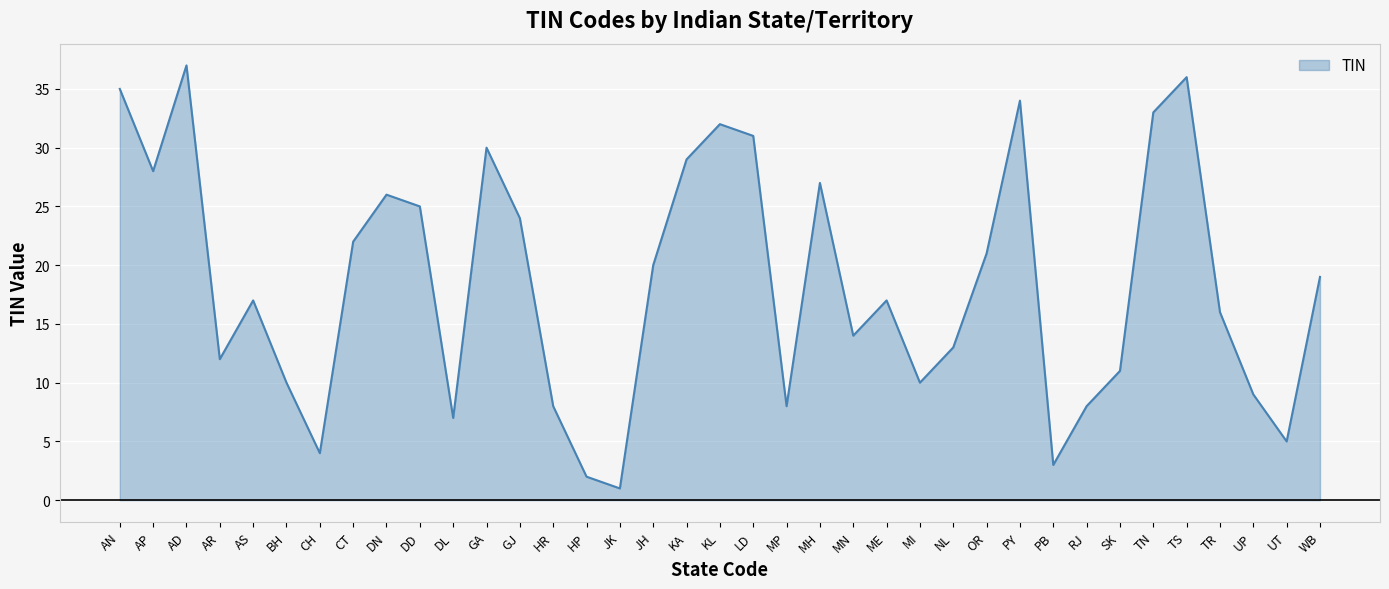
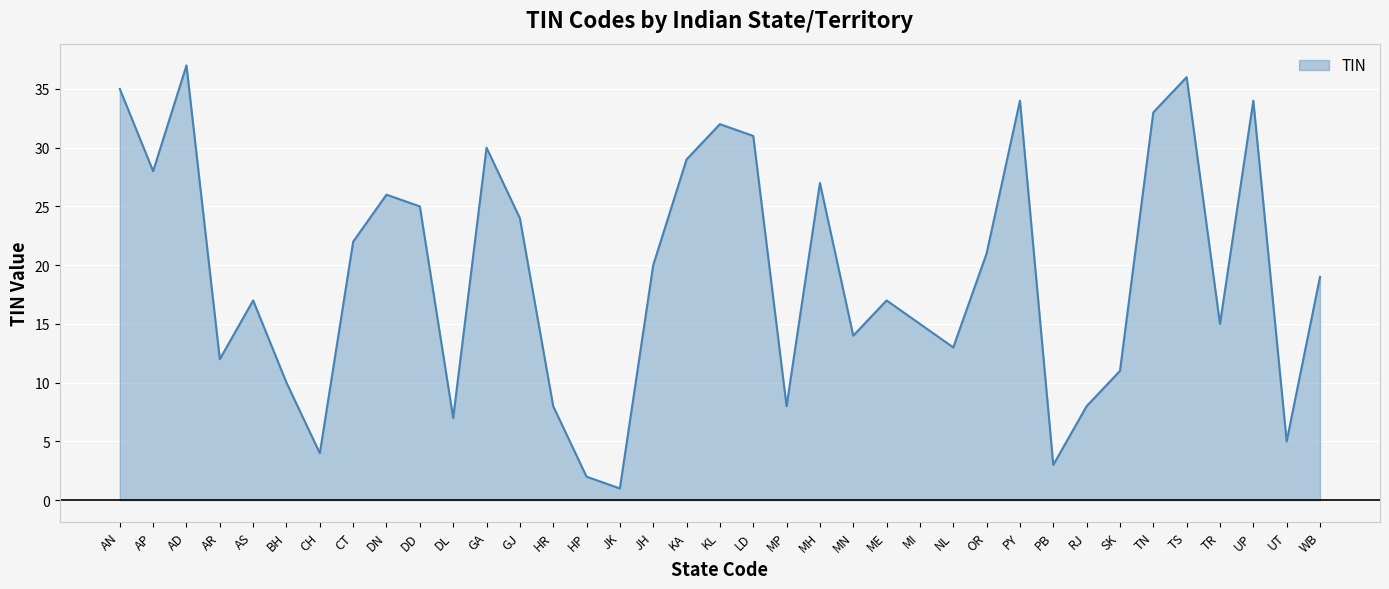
  {
    "AN": 35,
    "AP": 28,
    "AD": 37,
    "AR": 12,
    "AS": 17,
    "BH": 10,
    "CH": 4,
    "CT": 22,
    "DN": 26,
    "DD": 25,
    "DL": 7,
    "GA": 30,
    "GJ": 24,
    "HR": 8,
    "HP": 2,
    "JK": 1,
    "JH": 20,
    "KA": 29,
    "KL": 32,
    "LD": 31,
    "MP": 8,
    "MH": 27,
    "MN": 14,
    "ME": 17,
-   "MI": 10,
+   "MI": 15,
    "NL": 13,
    "OR": 21,
    "PY": 34,
    "PB": 3,
    "RJ": 8,
    "SK": 11,
    "TN": 33,
    "TS": 36,
-   "TR": 16,
-   "UP": 9,
+   "TR": 15,
+   "UP": 34,
    "UT": 5,
    "WB": 19
  }
